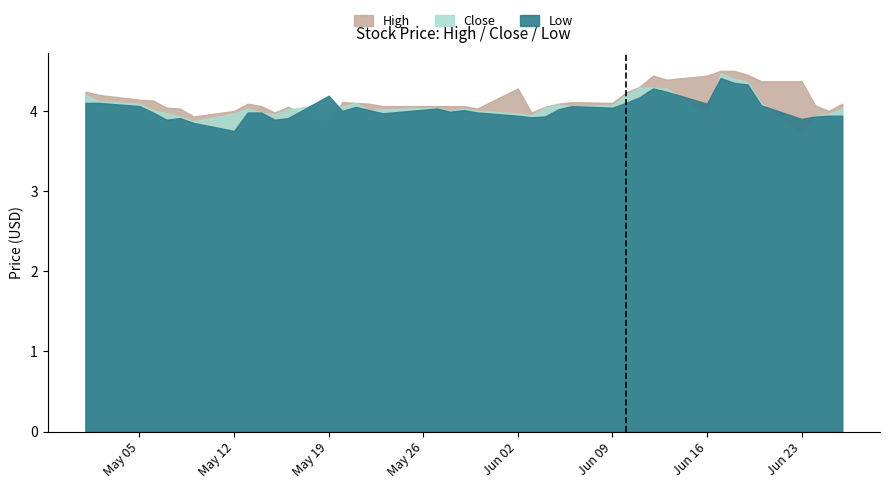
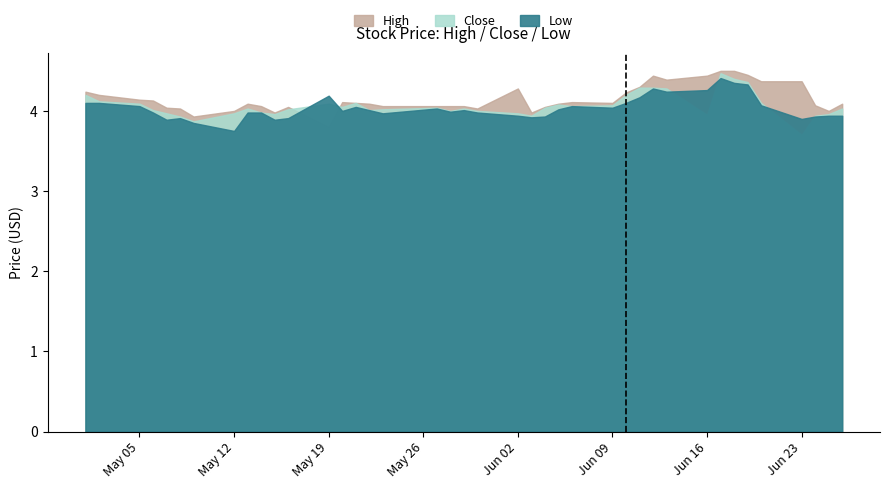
  {
    "High": {
      "May 05": 4.1,
      "May 19": 3.8,
      "Jun 02": 4.3,
      "Jun 16": 4.4,
      "Jun 23": 4.4
    },
    "Close": {
      "May 19": 4.1,
      "Jun 16": 4.0,
      "Jun 23": 3.7
    },
    "Low": {
      "May 12": 3.8,
      "May 19": 4.2,
-     "Jun 16": 4.1,
+     "Jun 16": 4.3,
      "Jun 23": 3.9
    }
  }
